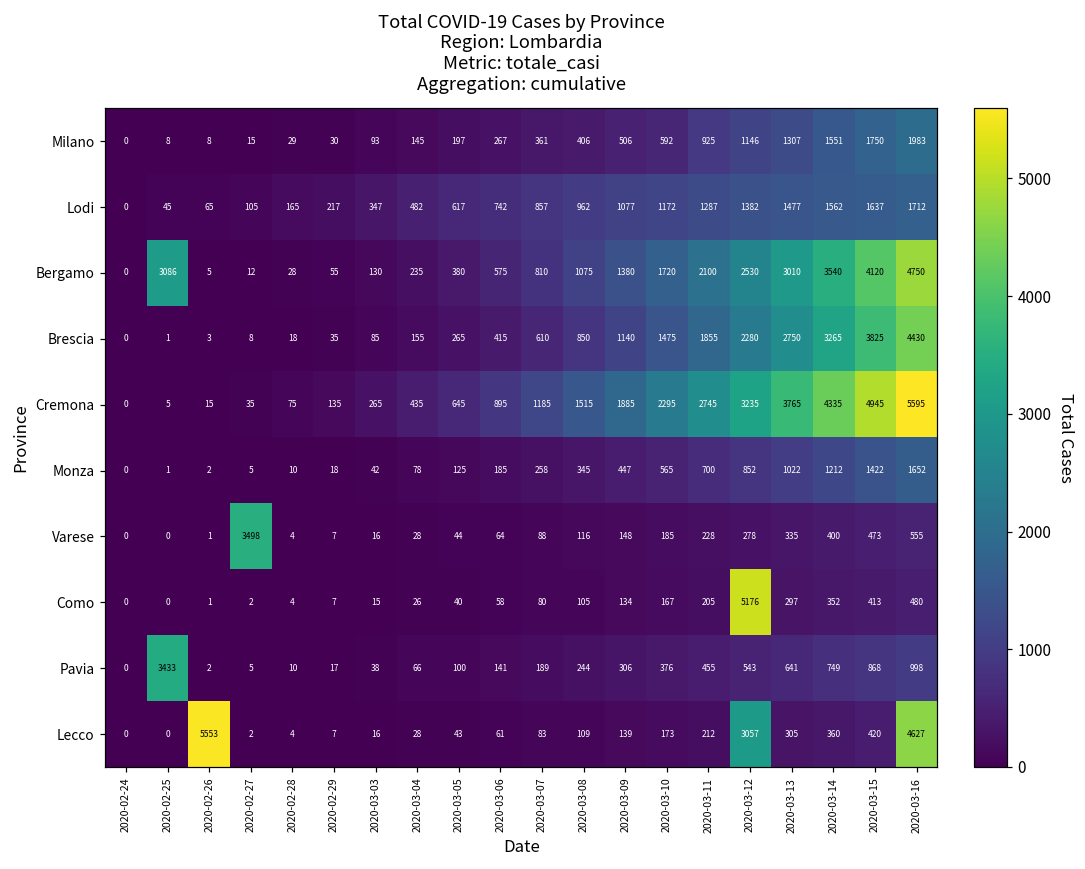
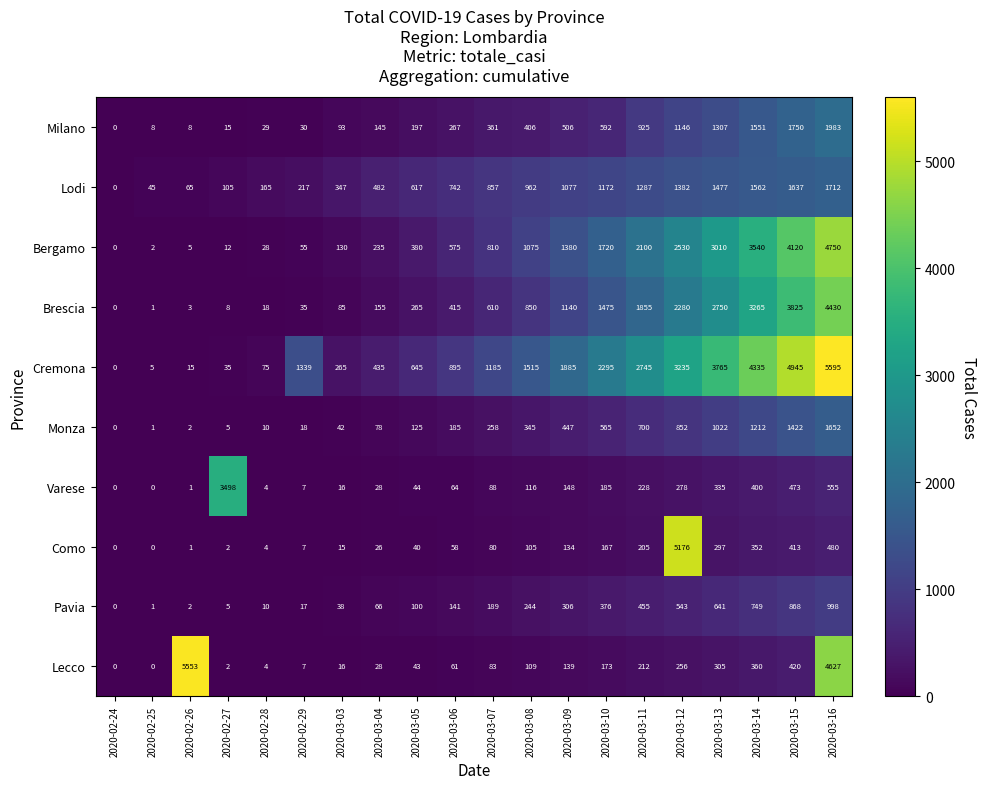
  {
    "Milano": {
      "2020-02-24": 0,
      "2020-02-25": 8,
      "2020-02-26": 8,
      "2020-02-27": 15,
      "2020-02-28": 29,
      "2020-02-29": 30,
      "2020-03-03": 93,
      "2020-03-04": 145,
      "2020-03-05": 197,
      "2020-03-06": 267,
      "2020-03-07": 361,
      "2020-03-08": 406,
      "2020-03-09": 506,
      "2020-03-10": 592,
      "2020-03-11": 925,
      "2020-03-12": 1146,
      "2020-03-13": 1307,
      "2020-03-14": 1551,
      "2020-03-15": 1750,
      "2020-03-16": 1983
    },
    "Lodi": {
      "2020-02-24": 0,
      "2020-02-25": 45,
      "2020-02-26": 65,
      "2020-02-27": 105,
      "2020-02-28": 165,
      "2020-02-29": 217,
      "2020-03-03": 347,
      "2020-03-04": 482,
      "2020-03-05": 617,
      "2020-03-06": 742,
      "2020-03-07": 857,
      "2020-03-08": 962,
      "2020-03-09": 1077,
      "2020-03-10": 1172,
      "2020-03-11": 1287,
      "2020-03-12": 1382,
      "2020-03-13": 1477,
      "2020-03-14": 1562,
      "2020-03-15": 1637,
      "2020-03-16": 1712
    },
    "Bergamo": {
      "2020-02-24": 0,
-     "2020-02-25": 3086,
+     "2020-02-25": 2,
      "2020-02-26": 5,
      "2020-02-27": 12,
      "2020-02-28": 28,
      "2020-02-29": 55,
      "2020-03-03": 130,
      "2020-03-04": 235,
      "2020-03-05": 380,
      "2020-03-06": 575,
      "2020-03-07": 810,
      "2020-03-08": 1075,
      "2020-03-09": 1380,
      "2020-03-10": 1720,
      "2020-03-11": 2100,
      "2020-03-12": 2530,
      "2020-03-13": 3010,
      "2020-03-14": 3540,
      "2020-03-15": 4120,
      "2020-03-16": 4750
    },
    "Brescia": {
      "2020-02-24": 0,
      "2020-02-25": 1,
      "2020-02-26": 3,
      "2020-02-27": 8,
      "2020-02-28": 18,
      "2020-02-29": 35,
      "2020-03-03": 85,
      "2020-03-04": 155,
      "2020-03-05": 265,
      "2020-03-06": 415,
      "2020-03-07": 610,
      "2020-03-08": 850,
      "2020-03-09": 1140,
      "2020-03-10": 1475,
      "2020-03-11": 1855,
      "2020-03-12": 2280,
      "2020-03-13": 2750,
      "2020-03-14": 3265,
      "2020-03-15": 3825,
      "2020-03-16": 4430
    },
    "Cremona": {
      "2020-02-24": 0,
      "2020-02-25": 5,
      "2020-02-26": 15,
      "2020-02-27": 35,
      "2020-02-28": 75,
-     "2020-02-29": 135,
+     "2020-02-29": 1339,
      "2020-03-03": 265,
      "2020-03-04": 435,
      "2020-03-05": 645,
      "2020-03-06": 895,
      "2020-03-07": 1185,
      "2020-03-08": 1515,
      "2020-03-09": 1885,
      "2020-03-10": 2295,
      "2020-03-11": 2745,
      "2020-03-12": 3235,
      "2020-03-13": 3765,
      "2020-03-14": 4335,
      "2020-03-15": 4945,
      "2020-03-16": 5595
    },
    "Monza": {
      "2020-02-24": 0,
      "2020-02-25": 1,
      "2020-02-26": 2,
      "2020-02-27": 5,
      "2020-02-28": 10,
      "2020-02-29": 18,
      "2020-03-03": 42,
      "2020-03-04": 78,
      "2020-03-05": 125,
      "2020-03-06": 185,
      "2020-03-07": 258,
      "2020-03-08": 345,
      "2020-03-09": 447,
      "2020-03-10": 565,
      "2020-03-11": 700,
      "2020-03-12": 852,
      "2020-03-13": 1022,
      "2020-03-14": 1212,
      "2020-03-15": 1422,
      "2020-03-16": 1652
    },
    "Varese": {
      "2020-02-24": 0,
      "2020-02-25": 0,
      "2020-02-26": 1,
      "2020-02-27": 3498,
      "2020-02-28": 4,
      "2020-02-29": 7,
      "2020-03-03": 16,
      "2020-03-04": 28,
      "2020-03-05": 44,
      "2020-03-06": 64,
      "2020-03-07": 88,
      "2020-03-08": 116,
      "2020-03-09": 148,
      "2020-03-10": 185,
      "2020-03-11": 228,
      "2020-03-12": 278,
      "2020-03-13": 335,
      "2020-03-14": 400,
      "2020-03-15": 473,
      "2020-03-16": 555
    },
    "Como": {
      "2020-02-24": 0,
      "2020-02-25": 0,
      "2020-02-26": 1,
      "2020-02-27": 2,
      "2020-02-28": 4,
      "2020-02-29": 7,
      "2020-03-03": 15,
      "2020-03-04": 26,
      "2020-03-05": 40,
      "2020-03-06": 58,
      "2020-03-07": 80,
      "2020-03-08": 105,
      "2020-03-09": 134,
      "2020-03-10": 167,
      "2020-03-11": 205,
      "2020-03-12": 5176,
      "2020-03-13": 297,
      "2020-03-14": 352,
      "2020-03-15": 413,
      "2020-03-16": 480
    },
    "Pavia": {
      "2020-02-24": 0,
-     "2020-02-25": 3433,
+     "2020-02-25": 1,
      "2020-02-26": 2,
      "2020-02-27": 5,
      "2020-02-28": 10,
      "2020-02-29": 17,
      "2020-03-03": 38,
      "2020-03-04": 66,
      "2020-03-05": 100,
      "2020-03-06": 141,
      "2020-03-07": 189,
      "2020-03-08": 244,
      "2020-03-09": 306,
      "2020-03-10": 376,
      "2020-03-11": 455,
      "2020-03-12": 543,
      "2020-03-13": 641,
      "2020-03-14": 749,
      "2020-03-15": 868,
      "2020-03-16": 998
    },
    "Lecco": {
      "2020-02-24": 0,
      "2020-02-25": 0,
      "2020-02-26": 5553,
      "2020-02-27": 2,
      "2020-02-28": 4,
      "2020-02-29": 7,
      "2020-03-03": 16,
      "2020-03-04": 28,
      "2020-03-05": 43,
      "2020-03-06": 61,
      "2020-03-07": 83,
      "2020-03-08": 109,
      "2020-03-09": 139,
      "2020-03-10": 173,
      "2020-03-11": 212,
-     "2020-03-12": 3057,
+     "2020-03-12": 256,
      "2020-03-13": 305,
      "2020-03-14": 360,
      "2020-03-15": 420,
      "2020-03-16": 4627
    }
  }
